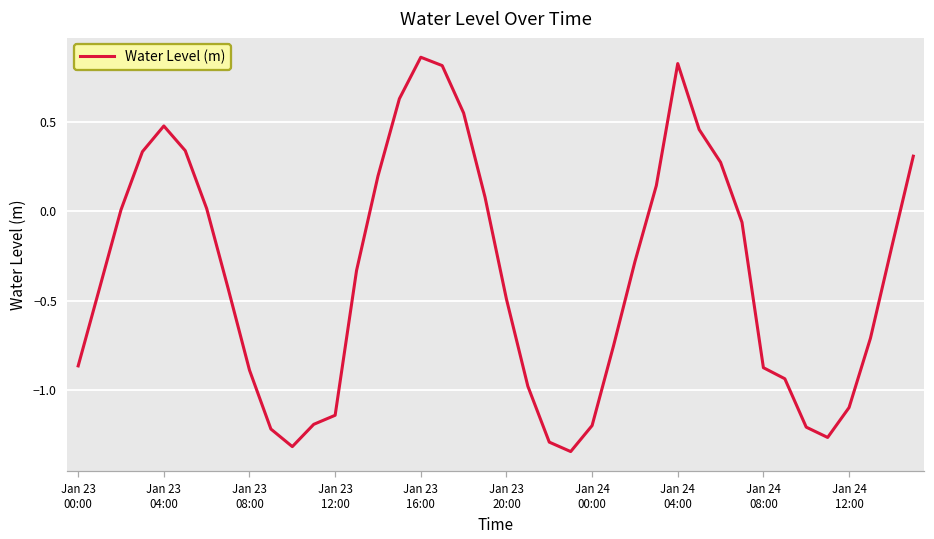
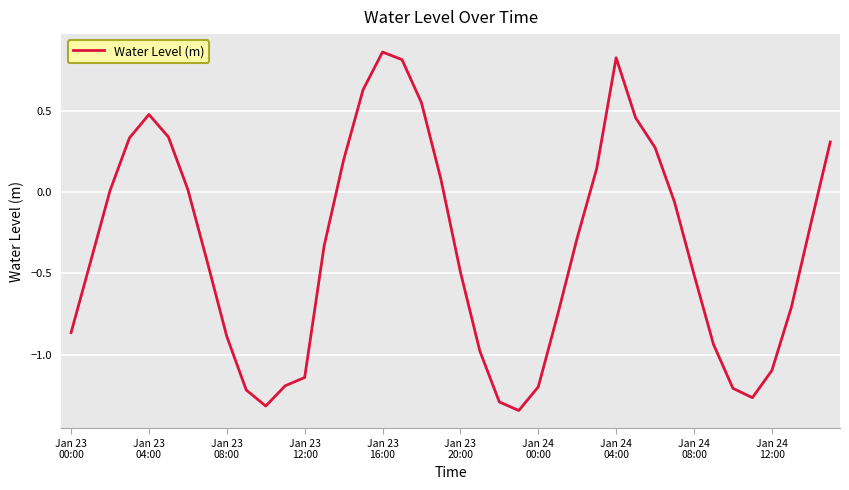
  {
    "Jan 23 00:00": -0.86,
    "Jan 23 04:00": 0.48,
    "Jan 23 08:00": -0.89,
    "Jan 23 12:00": -1.14,
    "Jan 23 16:00": 0.86,
    "Jan 23 20:00": -0.49,
    "Jan 24 00:00": -1.20,
    "Jan 24 04:00": 0.83,
-   "Jan 24 08:00": -0.87,
+   "Jan 24 08:00": -0.51,
    "Jan 24 12:00": -1.10
  }
